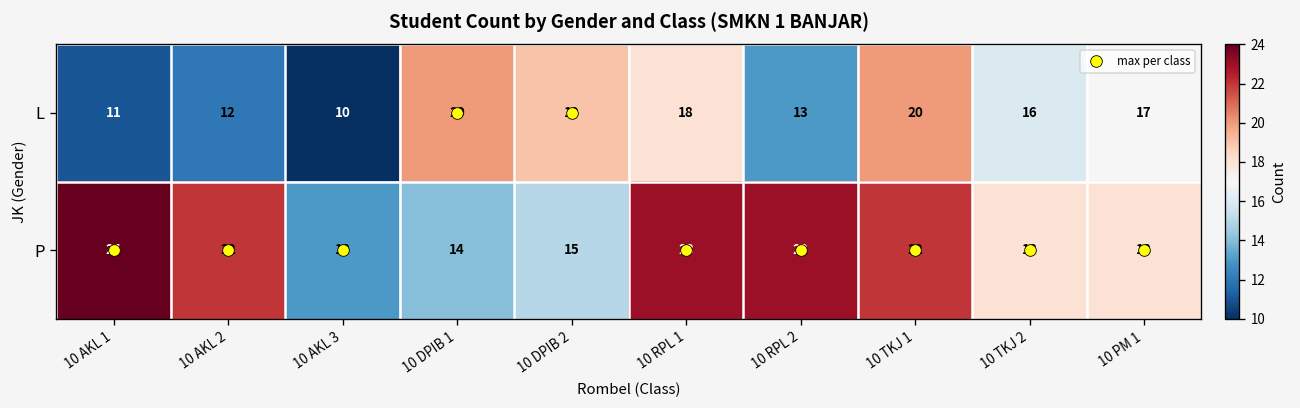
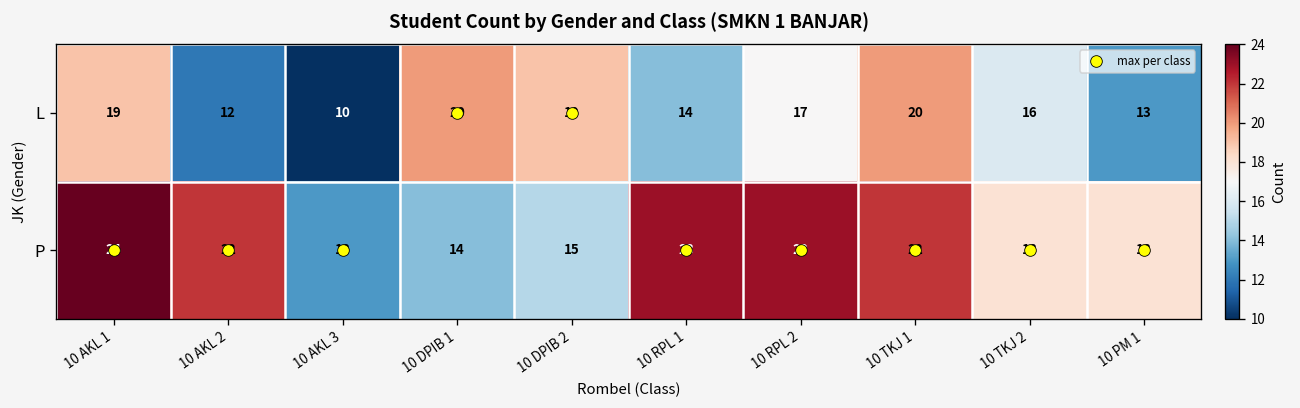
  {
    "L": {
-     "10 AKL 1": 11,
+     "10 AKL 1": 19,
      "10 AKL 2": 12,
      "10 AKL 3": 10,
-     "10 RPL 1": 18,
-     "10 RPL 2": 13,
+     "10 RPL 1": 14,
+     "10 RPL 2": 17,
      "10 TKJ 1": 20,
      "10 TKJ 2": 16,
-     "10 PM 1": 17
+     "10 PM 1": 13
    },
    "P": {
      "10 DPIB 1": 14,
      "10 DPIB 2": 15
    }
  }
